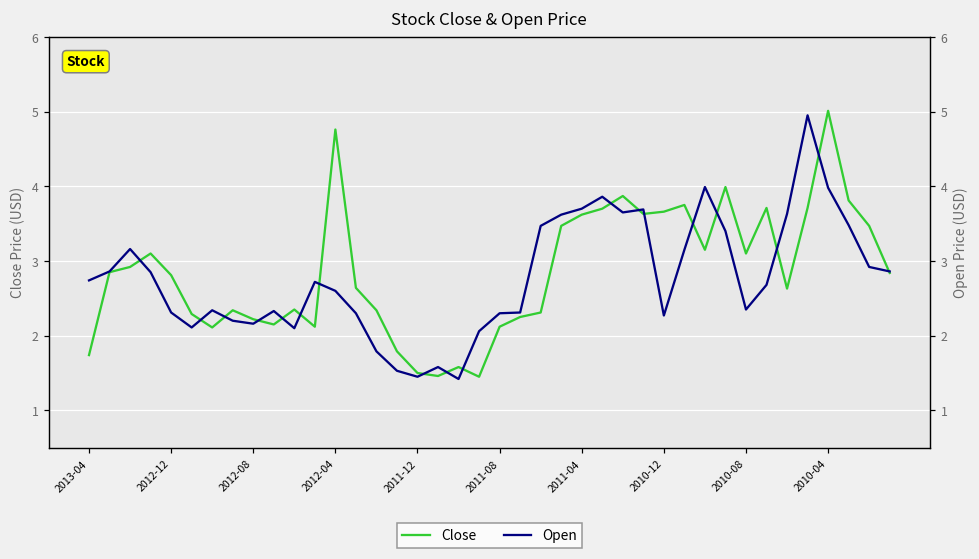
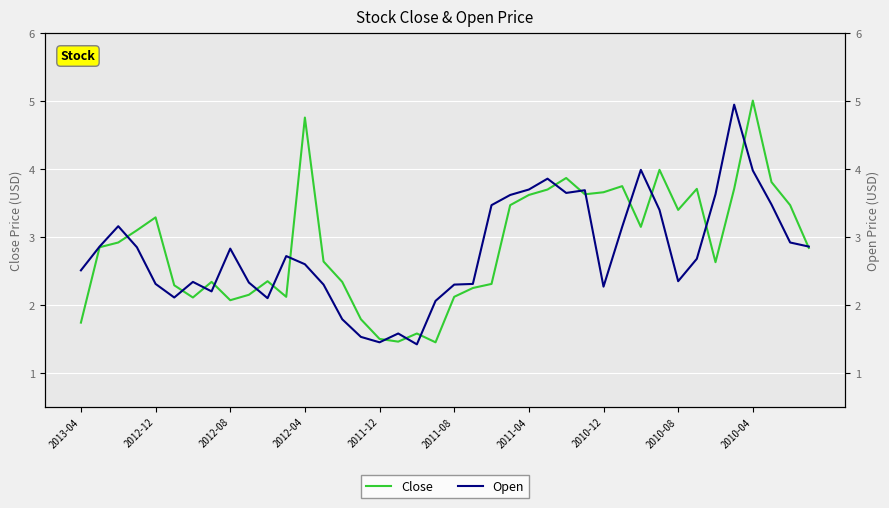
  {
    "Close": {
      "2013-04": 1.7,
-     "2012-12": 2.8,
-     "2012-08": 2.2,
+     "2012-12": 3.3,
+     "2012-08": 2.1,
      "2012-04": 4.8,
      "2011-12": 1.5,
      "2011-08": 2.1,
      "2011-04": 3.6,
      "2010-12": 3.7,
-     "2010-08": 3.1,
+     "2010-08": 3.4,
      "2010-04": 5.0
    },
    "Open": {
-     "2013-04": 2.7,
+     "2013-04": 2.5,
      "2012-12": 2.3,
-     "2012-08": 2.2,
+     "2012-08": 2.8,
      "2012-04": 2.6,
      "2011-12": 1.5,
      "2011-08": 2.3,
      "2011-04": 3.7,
      "2010-12": 2.3,
      "2010-08": 2.4,
      "2010-04": 4.0
    }
  }
